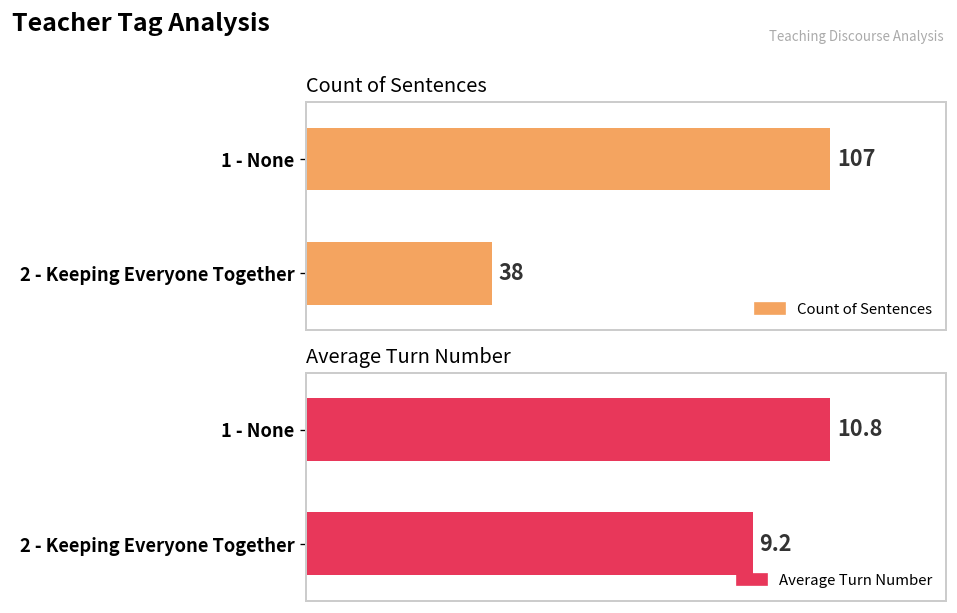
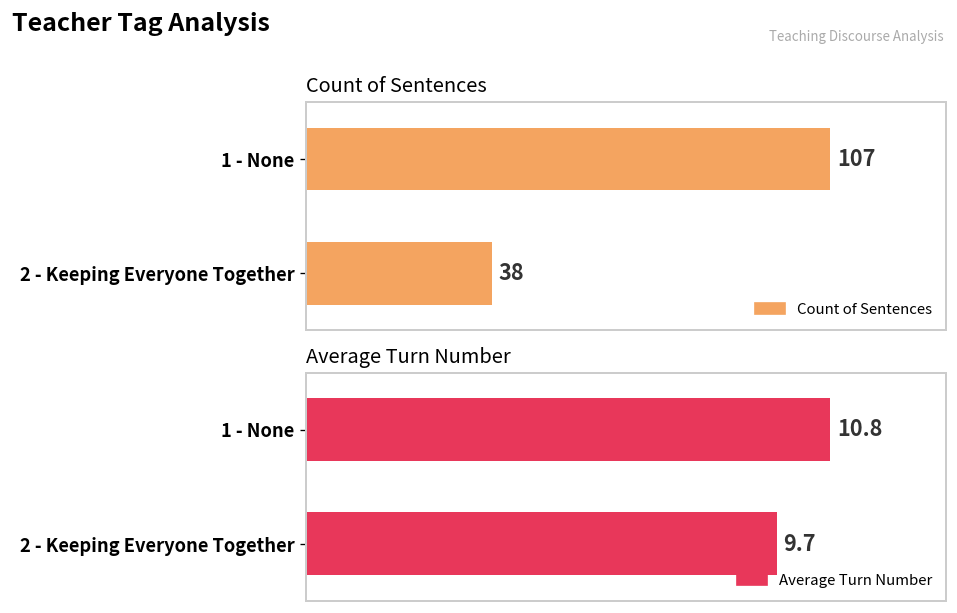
  {
    "Count of Sentences": {
      "1 - None": 107,
      "2 - Keeping Everyone Together": 38
    },
    "Average Turn Number": {
      "1 - None": 10.8,
-     "2 - Keeping Everyone Together": 9.2
+     "2 - Keeping Everyone Together": 9.7
    }
  }
